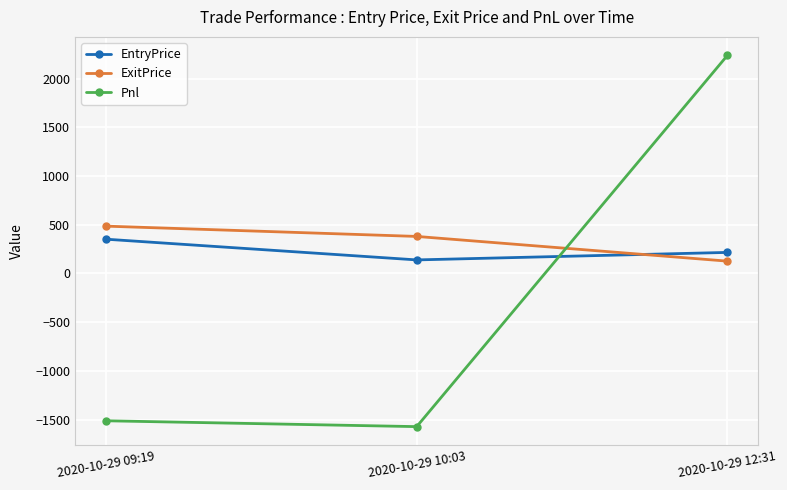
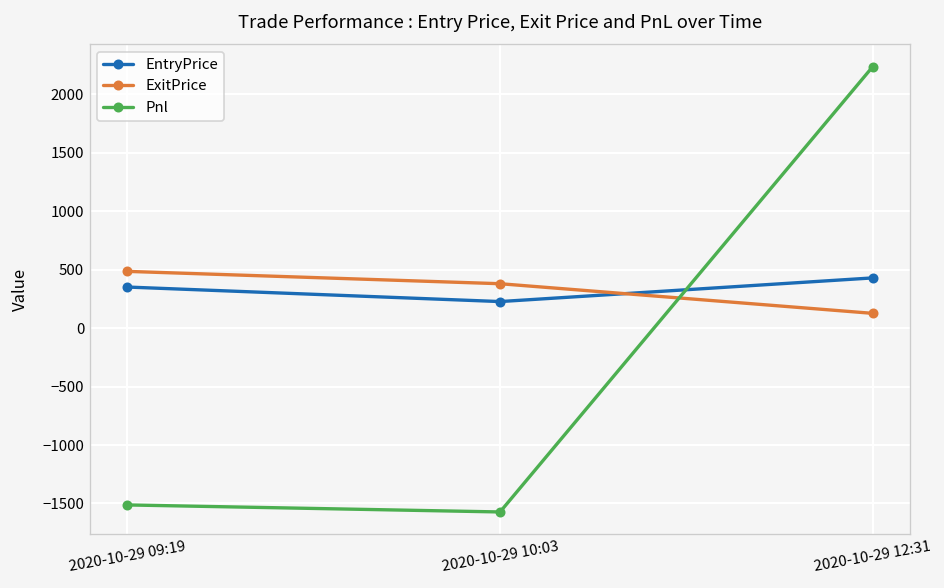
  {
    "EntryPrice": {
      "2020-10-29 09:19": 400,
-     "2020-10-29 10:03": 100,
-     "2020-10-29 12:31": 200
+     "2020-10-29 10:03": 200,
+     "2020-10-29 12:31": 400
    },
    "ExitPrice": {
      "2020-10-29 09:19": 500,
      "2020-10-29 10:03": 400,
      "2020-10-29 12:31": 100
    },
    "Pnl": {
      "2020-10-29 09:19": -1500,
      "2020-10-29 10:03": -1600,
      "2020-10-29 12:31": 2200
    }
  }
